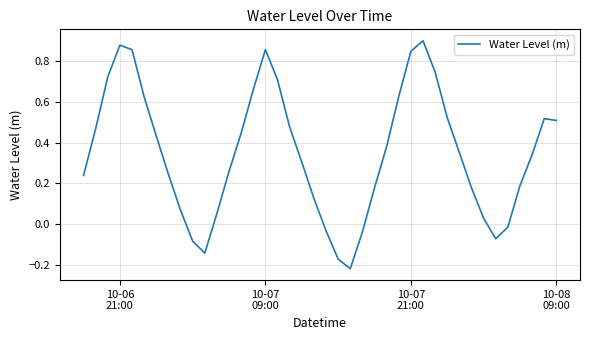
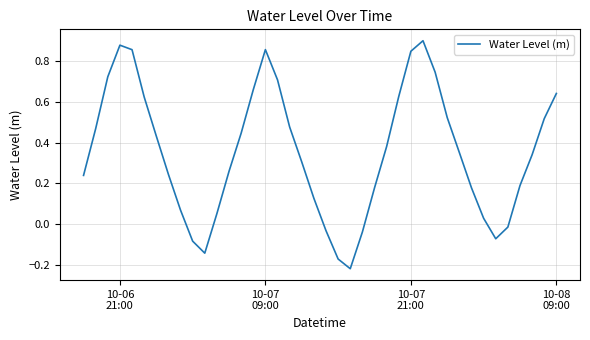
  {
    "10-06 21:00": 0.88,
    "10-07 09:00": 0.86,
    "10-07 21:00": 0.85,
-   "10-08 09:00": 0.51
+   "10-08 09:00": 0.64
  }
